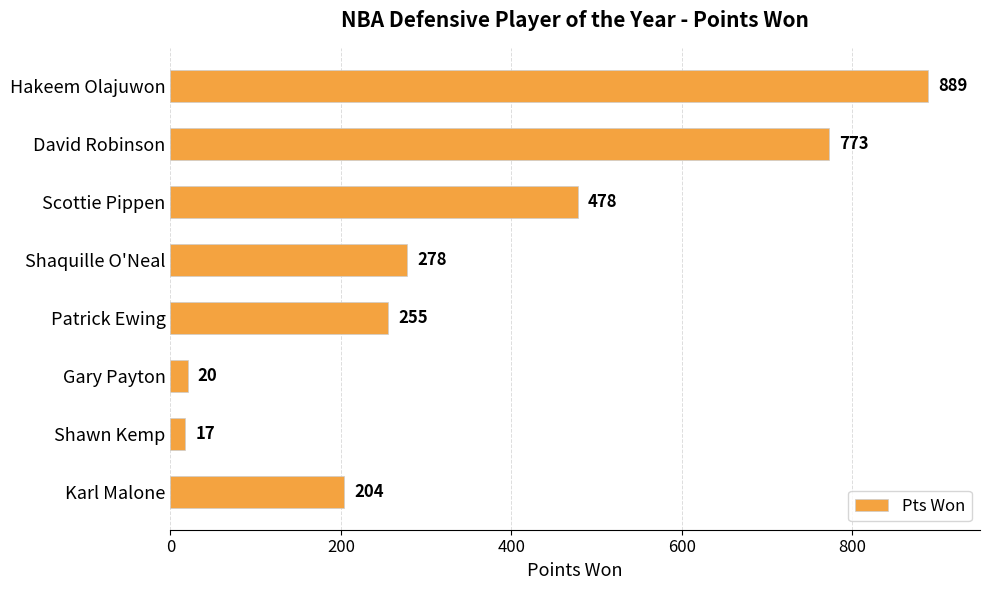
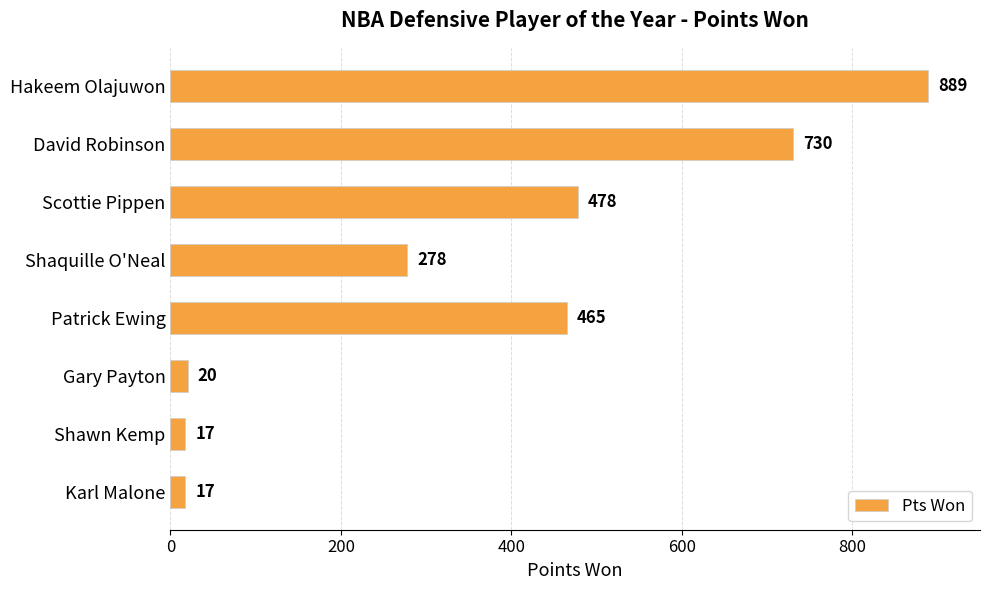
  {
    "Hakeem Olajuwon": 889,
-   "David Robinson": 773,
+   "David Robinson": 730,
    "Scottie Pippen": 478,
    "Shaquille O'Neal": 278,
-   "Patrick Ewing": 255,
+   "Patrick Ewing": 465,
    "Gary Payton": 20,
    "Shawn Kemp": 17,
-   "Karl Malone": 204
+   "Karl Malone": 17
  }
